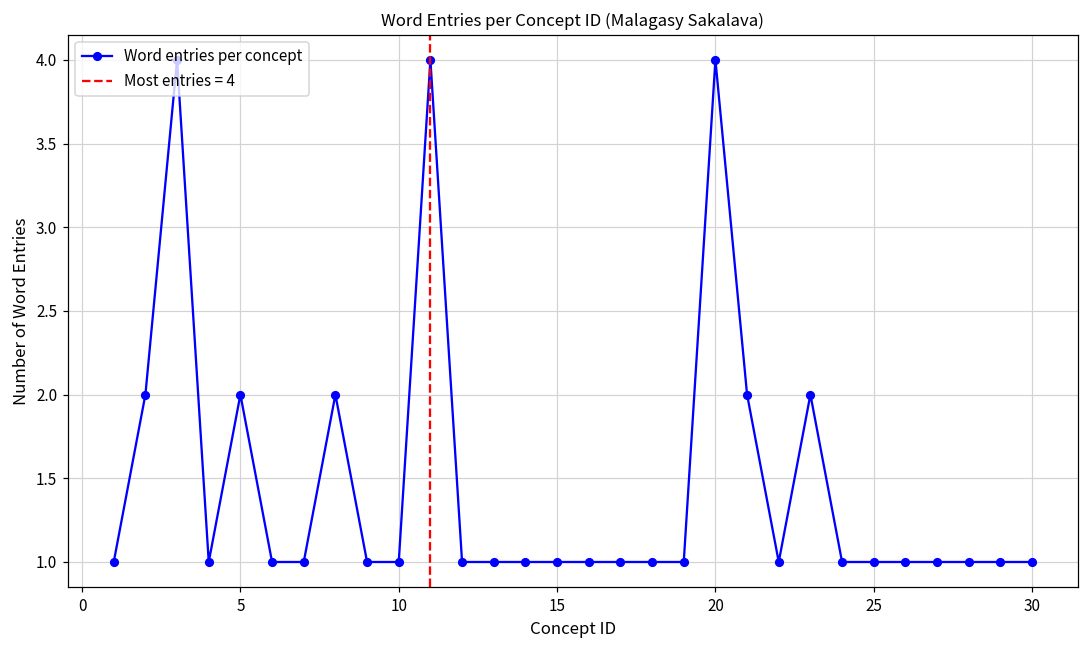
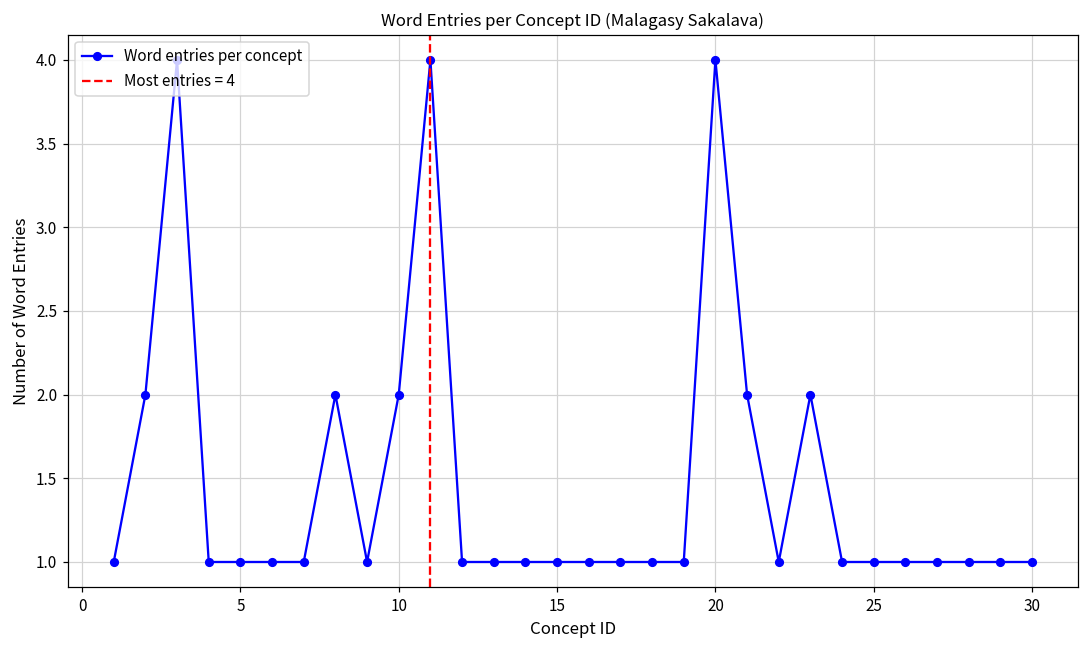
  {
-   "5": 2,
-   "10": 1,
+   "5": 1,
+   "10": 2,
    "15": 1,
    "20": 4,
    "25": 1,
    "30": 1
  }
